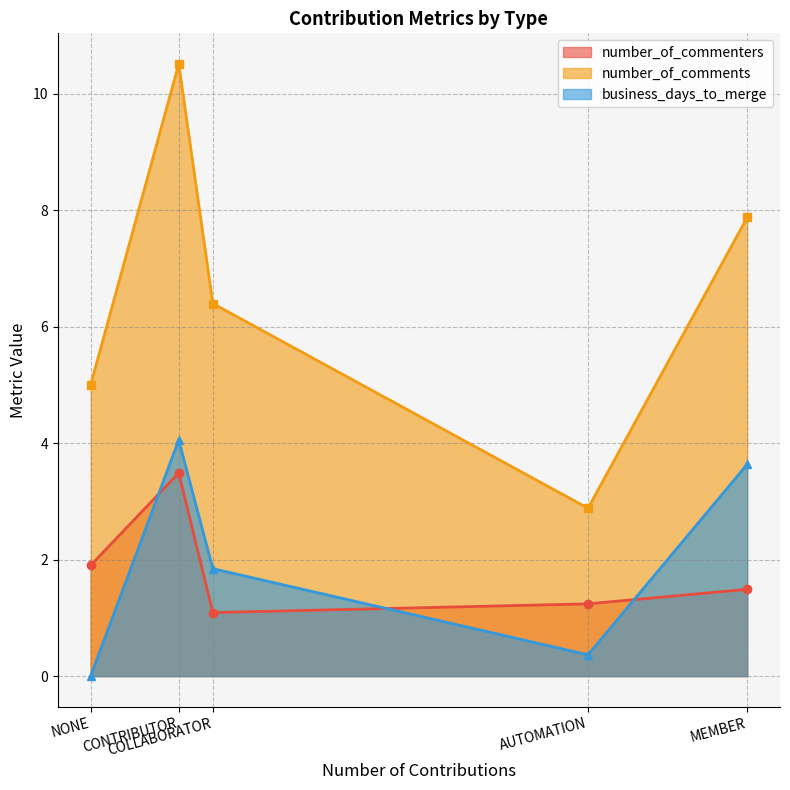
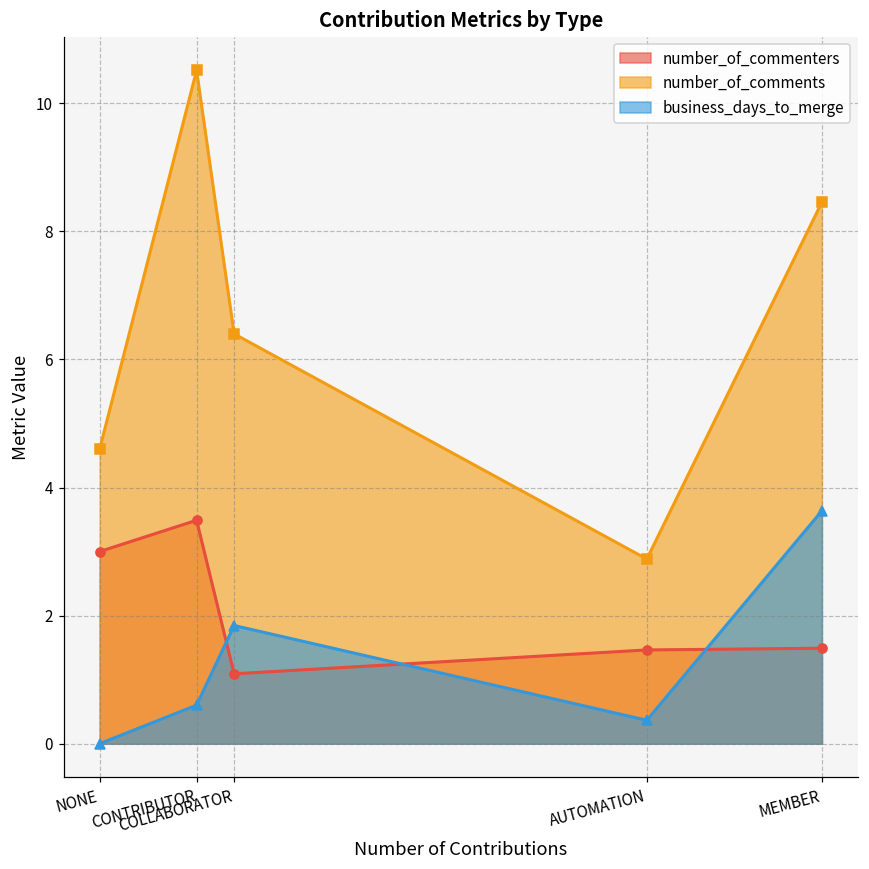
  {
    "number_of_commenters": {
-     "NONE": 1.9,
+     "NONE": 3.0,
      "CONTRIBUTOR": 3.5,
      "COLLABORATOR": 1.1,
-     "AUTOMATION": 1.2,
+     "AUTOMATION": 1.5,
      "MEMBER": 1.5
    },
    "number_of_comments": {
-     "NONE": 5.0,
+     "NONE": 4.6,
      "CONTRIBUTOR": 10.5,
      "COLLABORATOR": 6.4,
      "AUTOMATION": 2.9,
-     "MEMBER": 7.9
+     "MEMBER": 8.5
    },
    "business_days_to_merge": {
      "NONE": 0.0,
-     "CONTRIBUTOR": 4.1,
+     "CONTRIBUTOR": 0.6,
      "COLLABORATOR": 1.8,
      "AUTOMATION": 0.4,
      "MEMBER": 3.6
    }
  }
